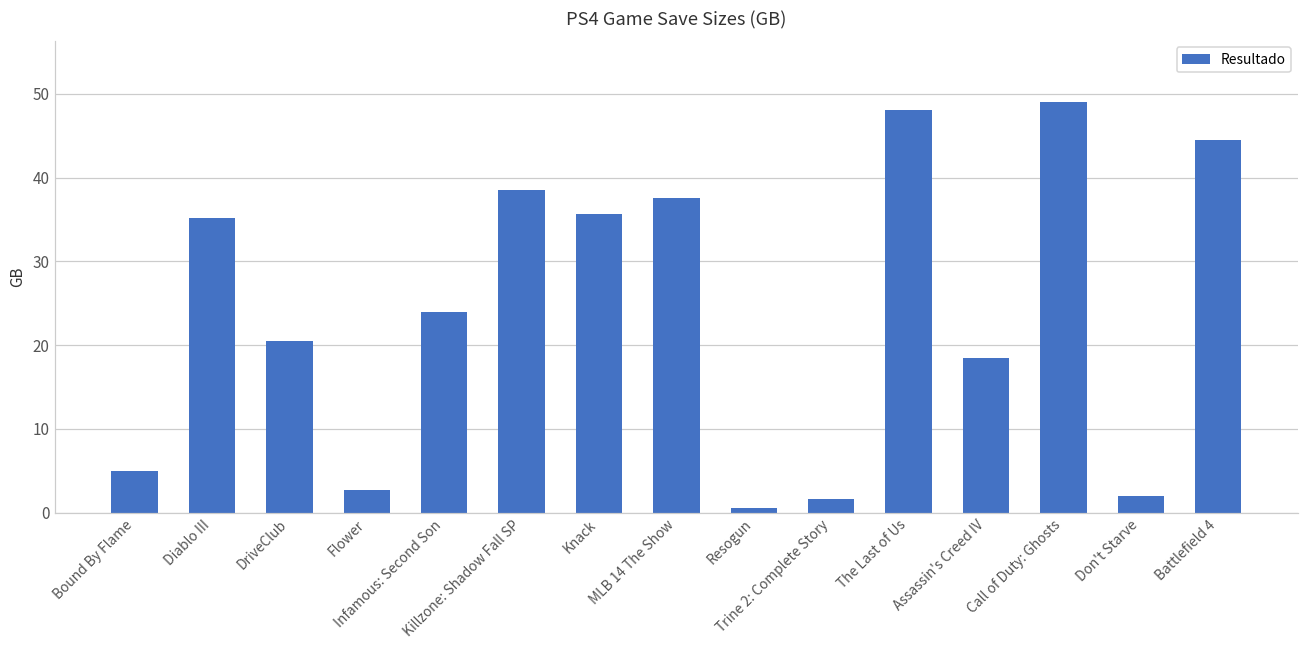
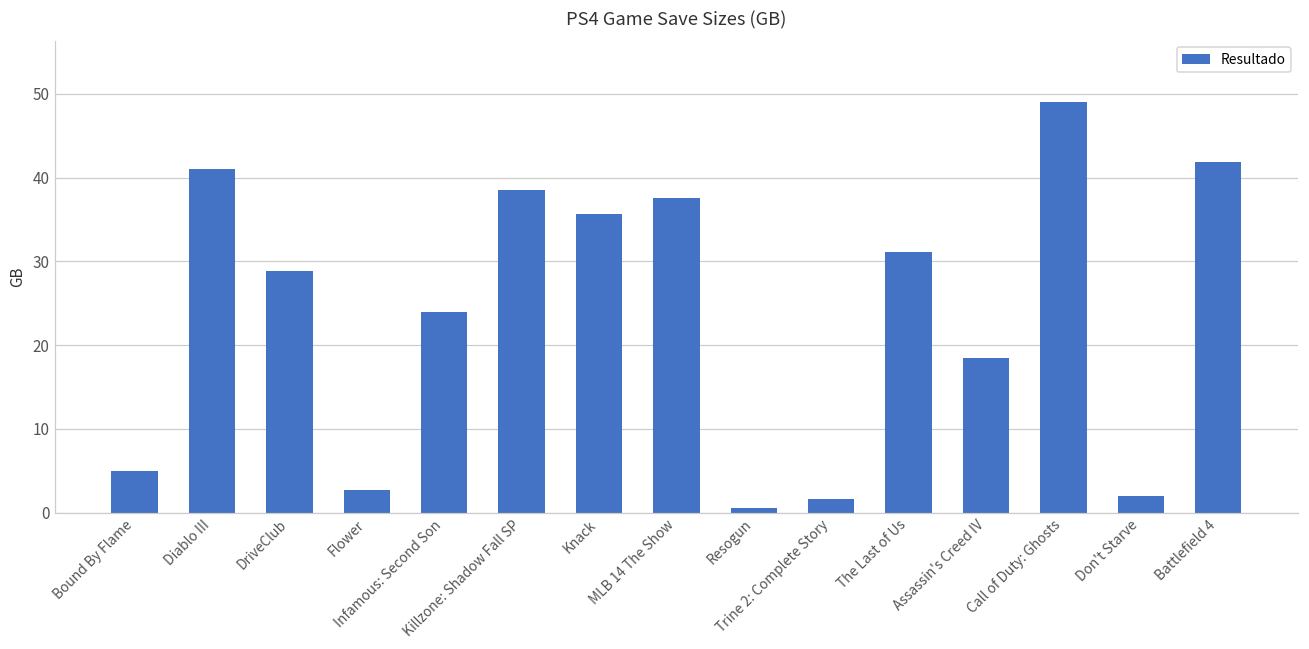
  {
    "Bound By Flame": 5,
-   "Diablo III": 35,
-   "DriveClub": 20,
+   "Diablo III": 41,
+   "DriveClub": 29,
    "Flower": 3,
    "Infamous: Second Son": 24,
    "Killzone: Shadow Fall SP": 39,
    "Knack": 36,
    "MLB 14 The Show": 38,
    "Resogun": 1,
    "Trine 2: Complete Story": 2,
-   "The Last of Us": 48,
+   "The Last of Us": 31,
    "Assassin's Creed IV": 19,
    "Call of Duty: Ghosts": 49,
    "Don't Starve": 2,
-   "Battlefield 4": 44
+   "Battlefield 4": 42
  }
